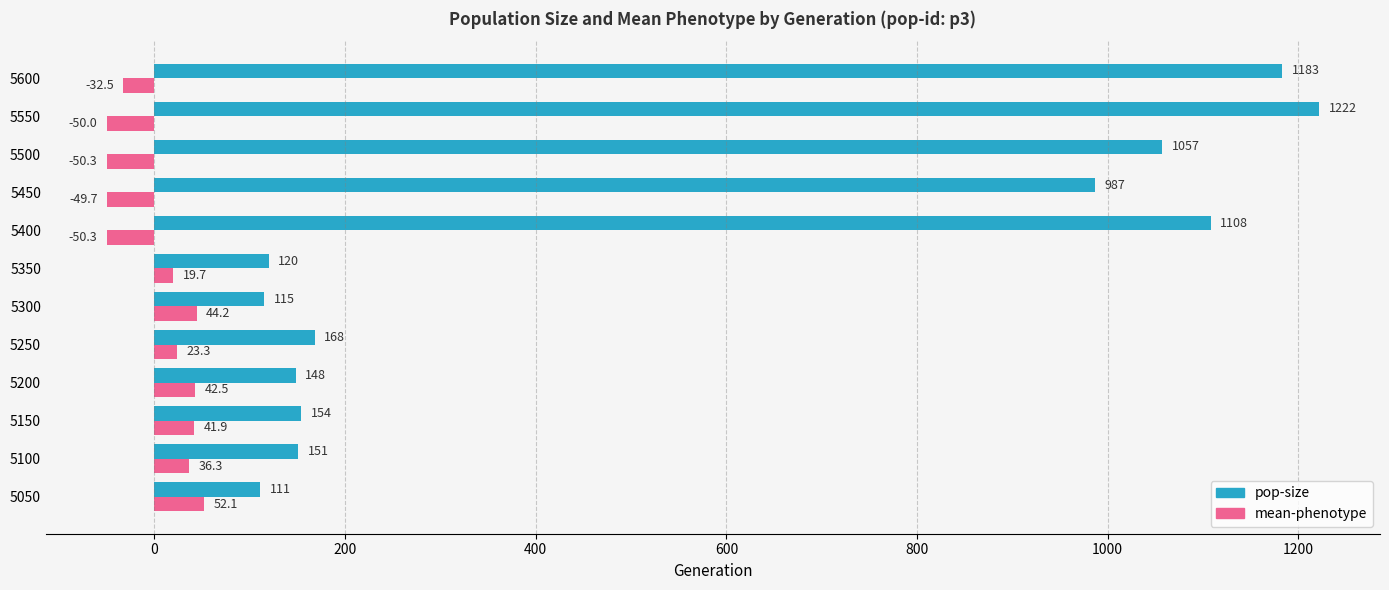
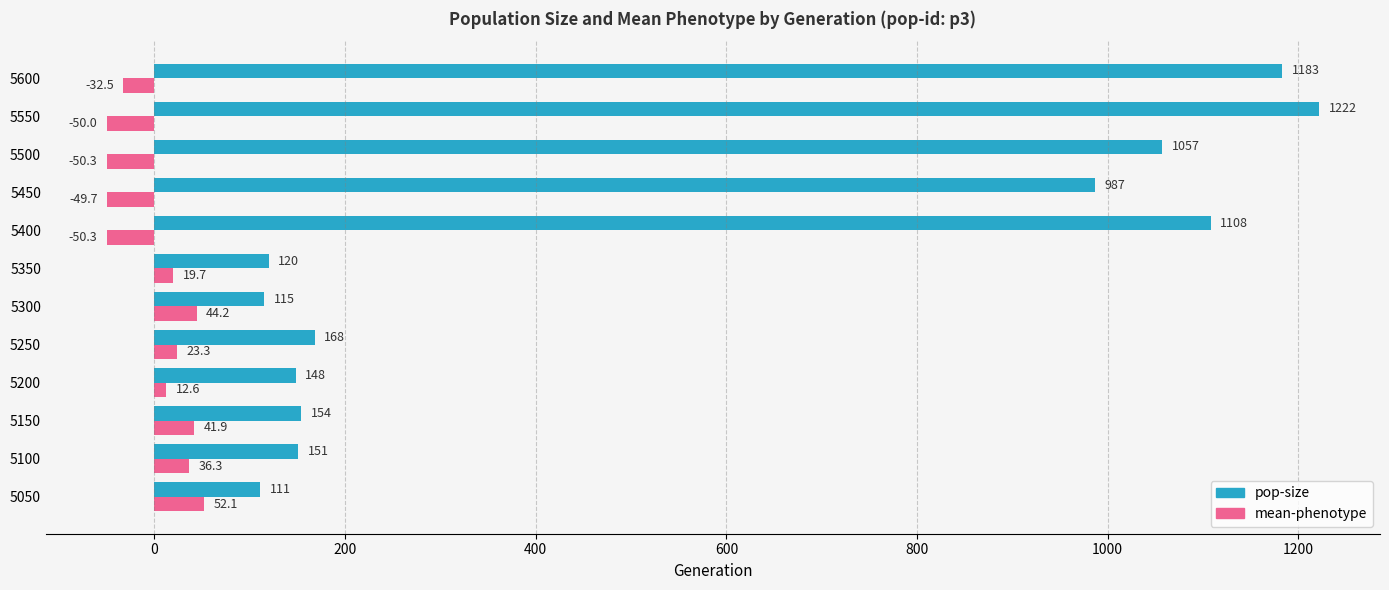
  {
    "pop-size": {
      "5600": 1183,
      "5550": 1222,
      "5500": 1057,
      "5450": 987,
      "5400": 1108,
      "5350": 120,
      "5300": 115,
      "5250": 168,
      "5200": 148,
      "5150": 154,
      "5100": 151,
      "5050": 111
    },
    "mean-phenotype": {
      "5600": -32.5,
      "5550": -50.0,
      "5500": -50.3,
      "5450": -49.7,
      "5400": -50.3,
      "5350": 19.7,
      "5300": 44.2,
      "5250": 23.3,
-     "5200": 42.5,
+     "5200": 12.6,
      "5150": 41.9,
      "5100": 36.3,
      "5050": 52.1
    }
  }
